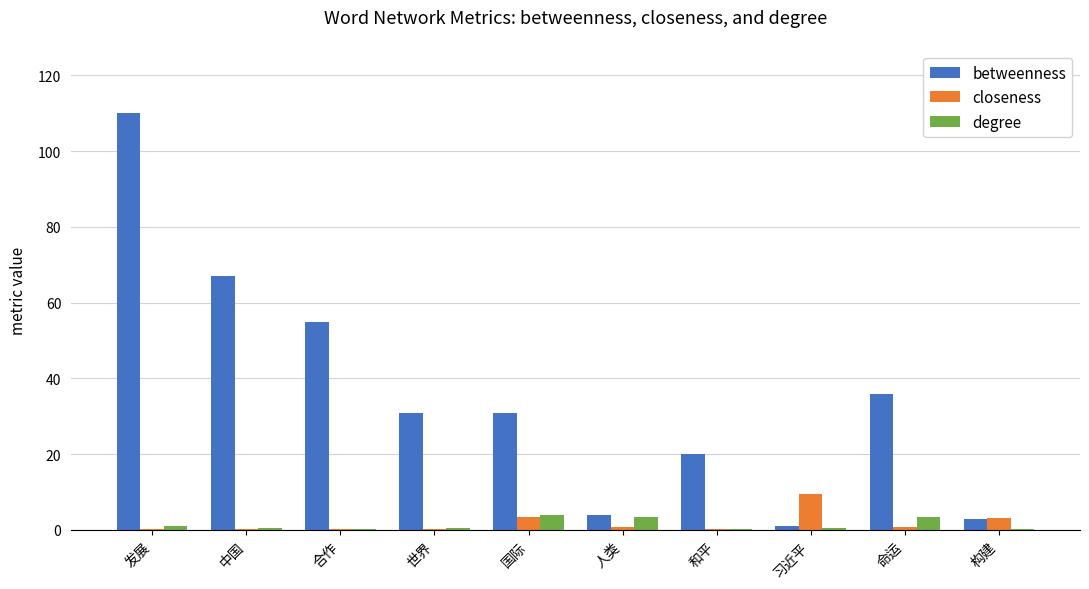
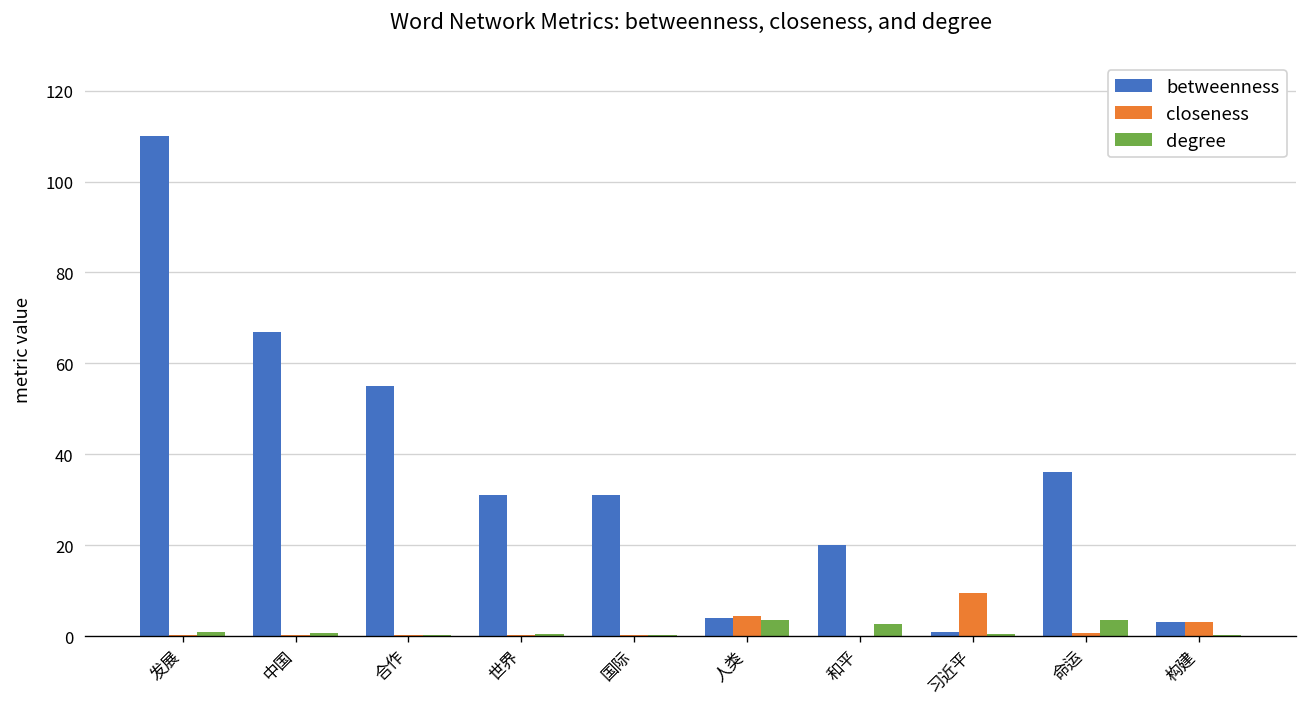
  {
    "betweenness": {
      "发展": 110,
      "中国": 67,
      "合作": 55,
      "世界": 31,
      "国际": 31,
      "人类": 4,
      "和平": 20,
      "习近平": 1,
      "命运": 36,
      "构建": 3
    },
    "closeness": {
-     "国际": 3,
-     "人类": 1,
+     "国际": 0,
+     "人类": 5,
      "习近平": 10,
      "命运": 1,
      "构建": 3
    },
    "degree": {
      "发展": 1,
-     "国际": 4,
+     "国际": 0,
      "人类": 3,
-     "和平": 0,
+     "和平": 3,
      "命运": 4
    }
  }
